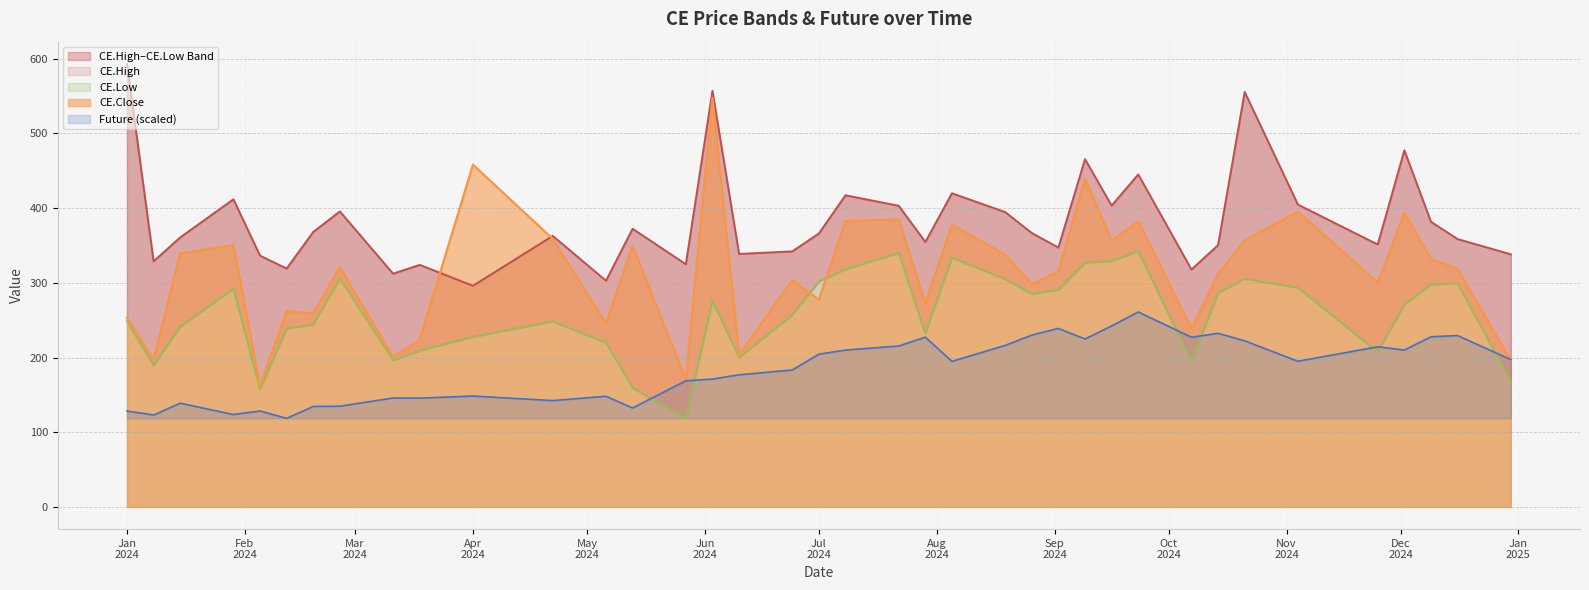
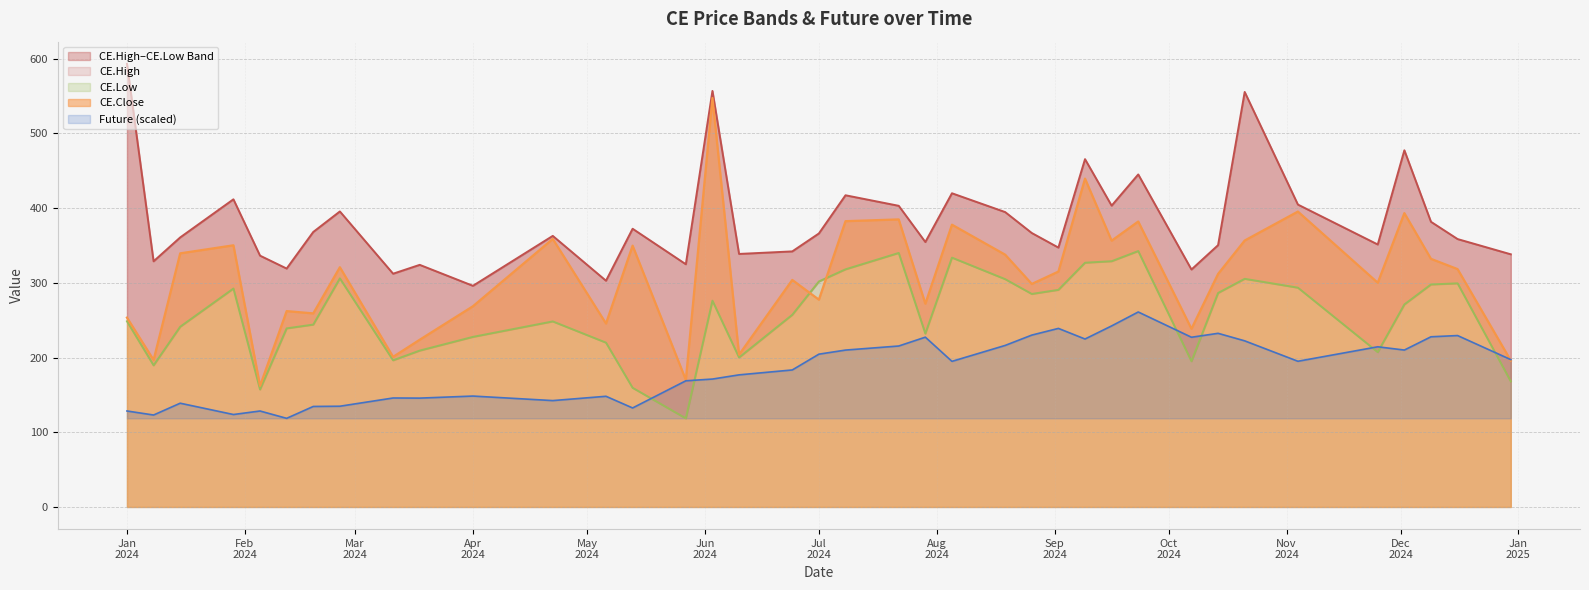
  {
    "CE.Close": {
      "Jan 2024": 250,
-     "Apr 2024": 460,
+     "Apr 2024": 270,
      "Jul 2024": 280
    }
  }
